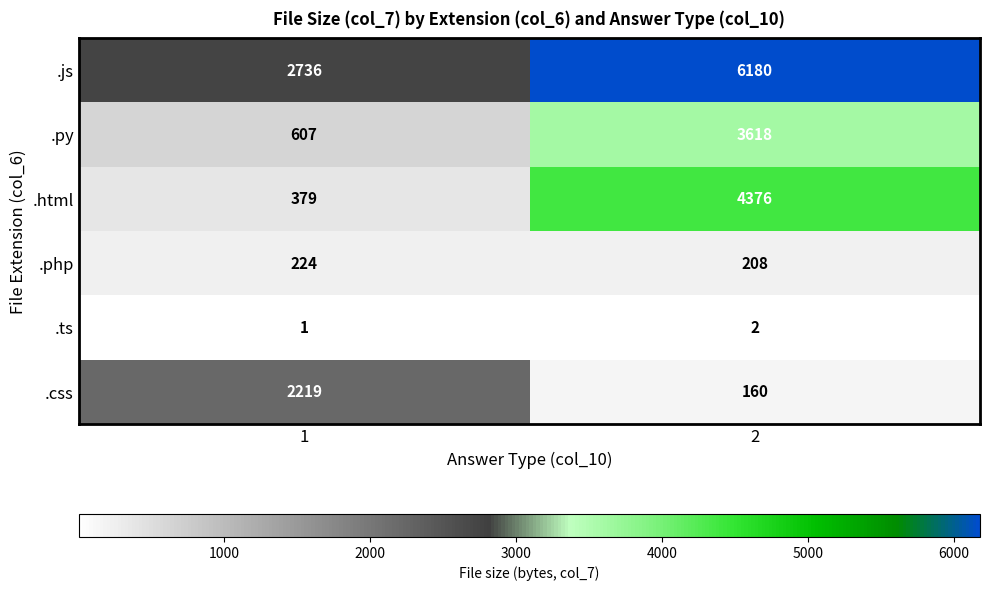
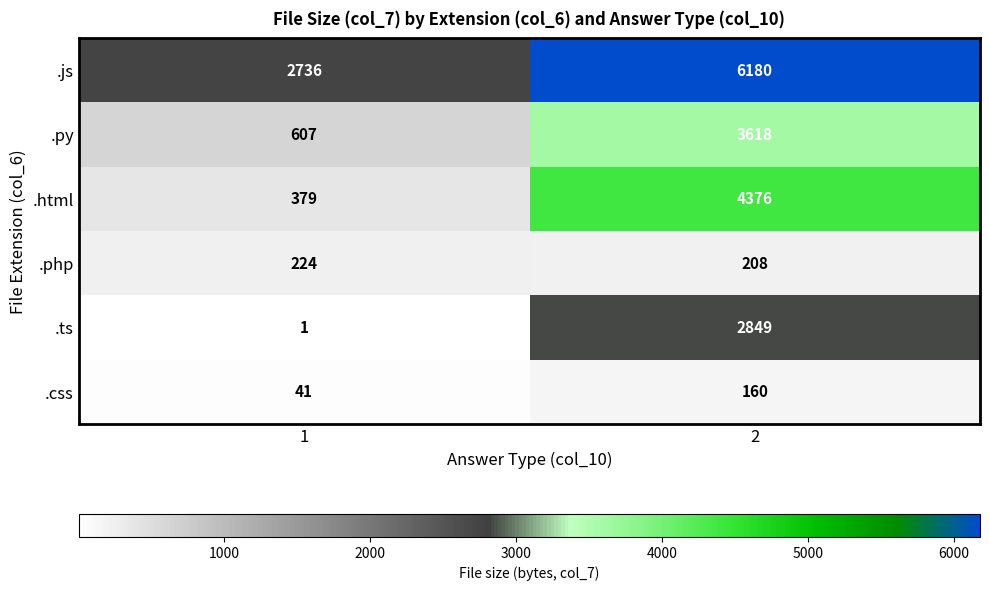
  {
    ".js": {
      "1": 2736,
      "2": 6180
    },
    ".py": {
      "1": 607,
      "2": 3618
    },
    ".html": {
      "1": 379,
      "2": 4376
    },
    ".php": {
      "1": 224,
      "2": 208
    },
    ".ts": {
      "1": 1,
-     "2": 2
+     "2": 2849
    },
    ".css": {
-     "1": 2219,
+     "1": 41,
      "2": 160
    }
  }
